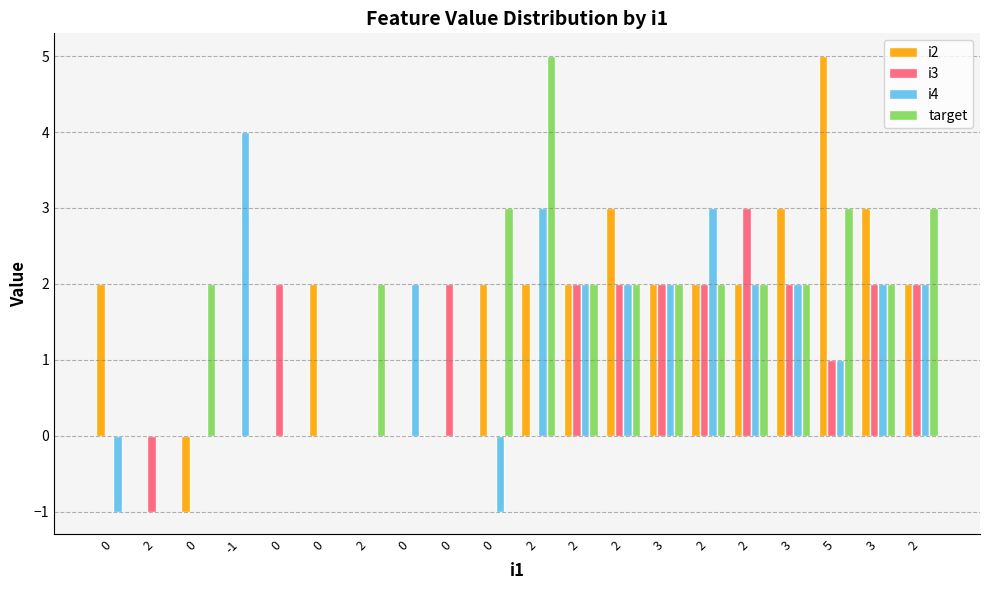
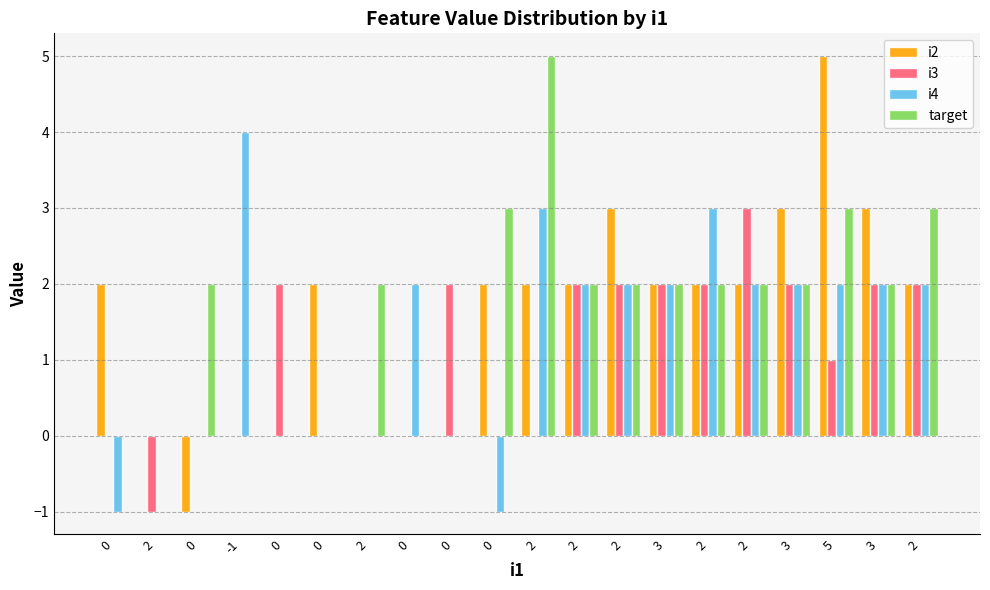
  {
    "i2": {
      "-1": 0,
      "5": 5
    },
    "i3": {
      "-1": 0,
      "5": 1
    },
    "i4": {
      "-1": 4,
-     "5": 1
+     "5": 2
    },
    "target": {
      "-1": 0,
      "5": 3
    }
  }
